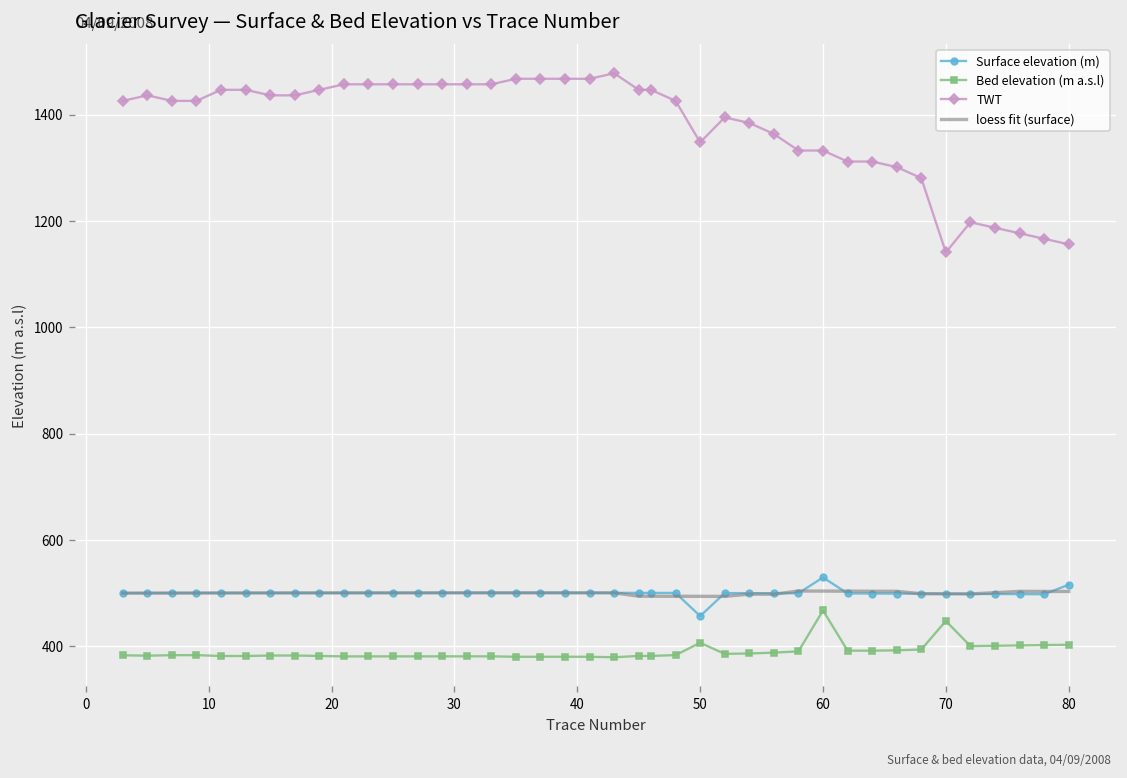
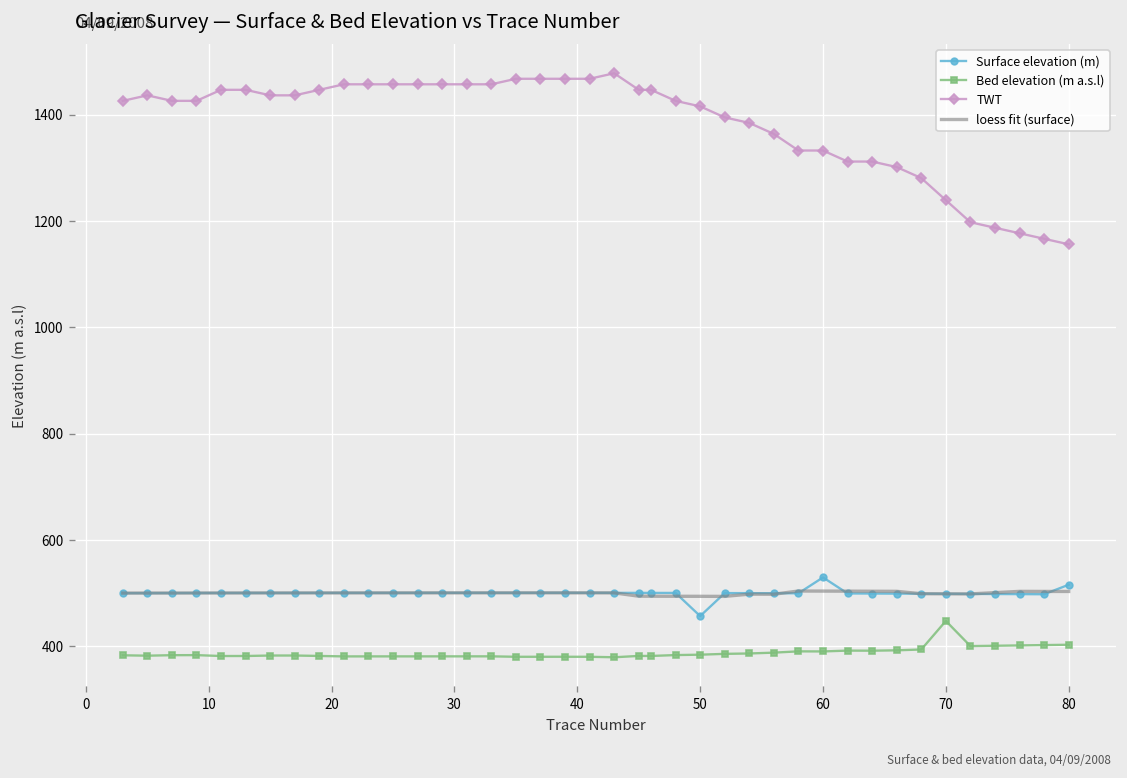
  {
    "Surface elevation (m)": {
      "50": 460,
      "60": 530,
      "80": 520
    },
    "Bed elevation (m a.s.l)": {
-     "50": 410,
-     "60": 470,
+     "50": 380,
+     "60": 390,
      "70": 450,
      "80": 400
    },
    "TWT": {
-     "50": 1350,
+     "50": 1420,
      "60": 1330,
-     "70": 1140,
+     "70": 1240,
      "80": 1160
    },
    "loess fit (surface)": {
      "50": 490,
      "60": 500,
      "80": 500
    }
  }
